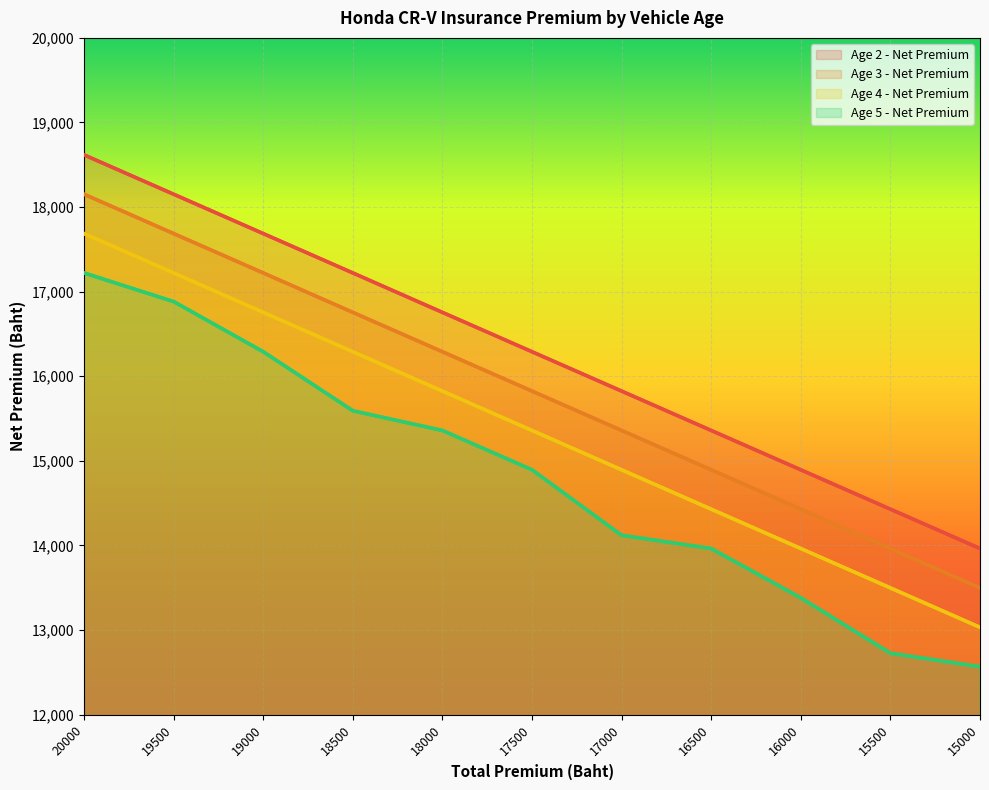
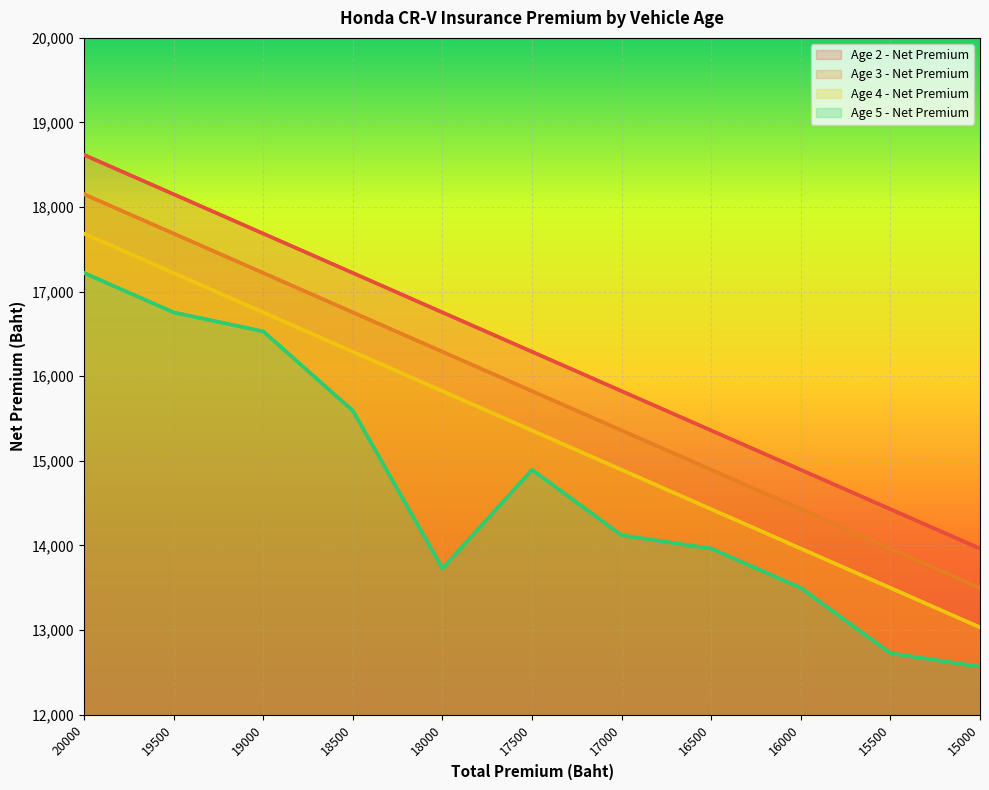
  {
    "Age 5 - Net Premium": {
      "20000": "17,200",
-     "19500": "16,900",
-     "19000": "16,300",
+     "19500": "16,800",
+     "19000": "16,500",
      "18500": "15,600",
-     "18000": "15,400",
+     "18000": "13,700",
      "17500": "14,900",
      "17000": "14,100",
      "16500": "14,000",
-     "16000": "13,400",
+     "16000": "13,500",
      "15500": "12,700",
      "15000": "12,600"
    }
  }
